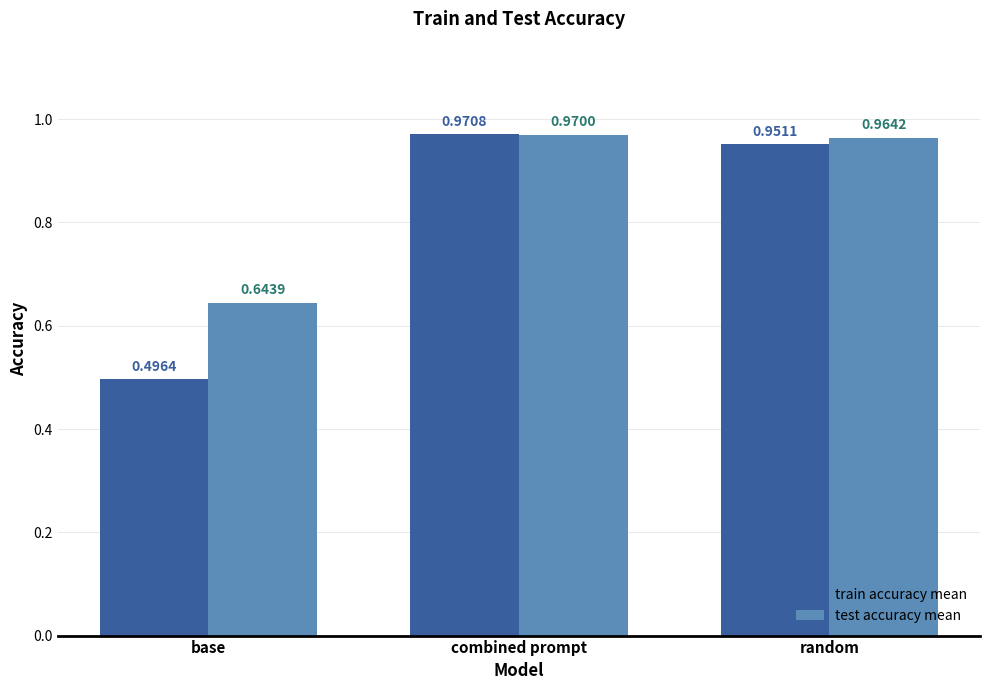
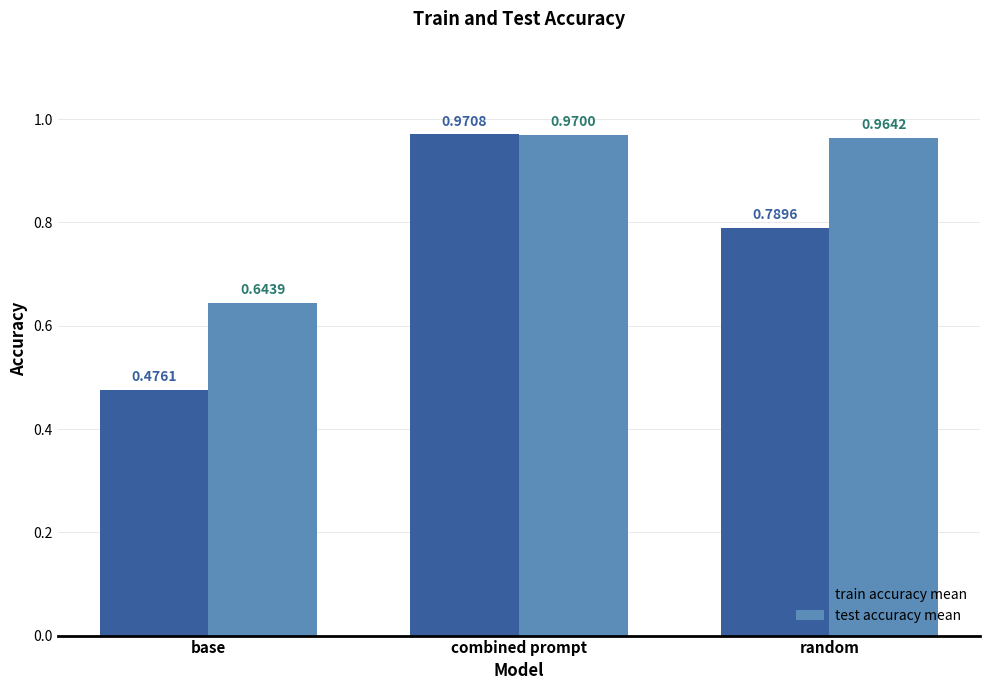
  {
    "train accuracy mean": {
-     "base": 0.4964,
+     "base": 0.4761,
      "combined prompt": 0.9708,
-     "random": 0.9511
+     "random": 0.7896
    },
    "test accuracy mean": {
      "base": 0.6439,
      "combined prompt": 0.9700,
      "random": 0.9642
    }
  }
